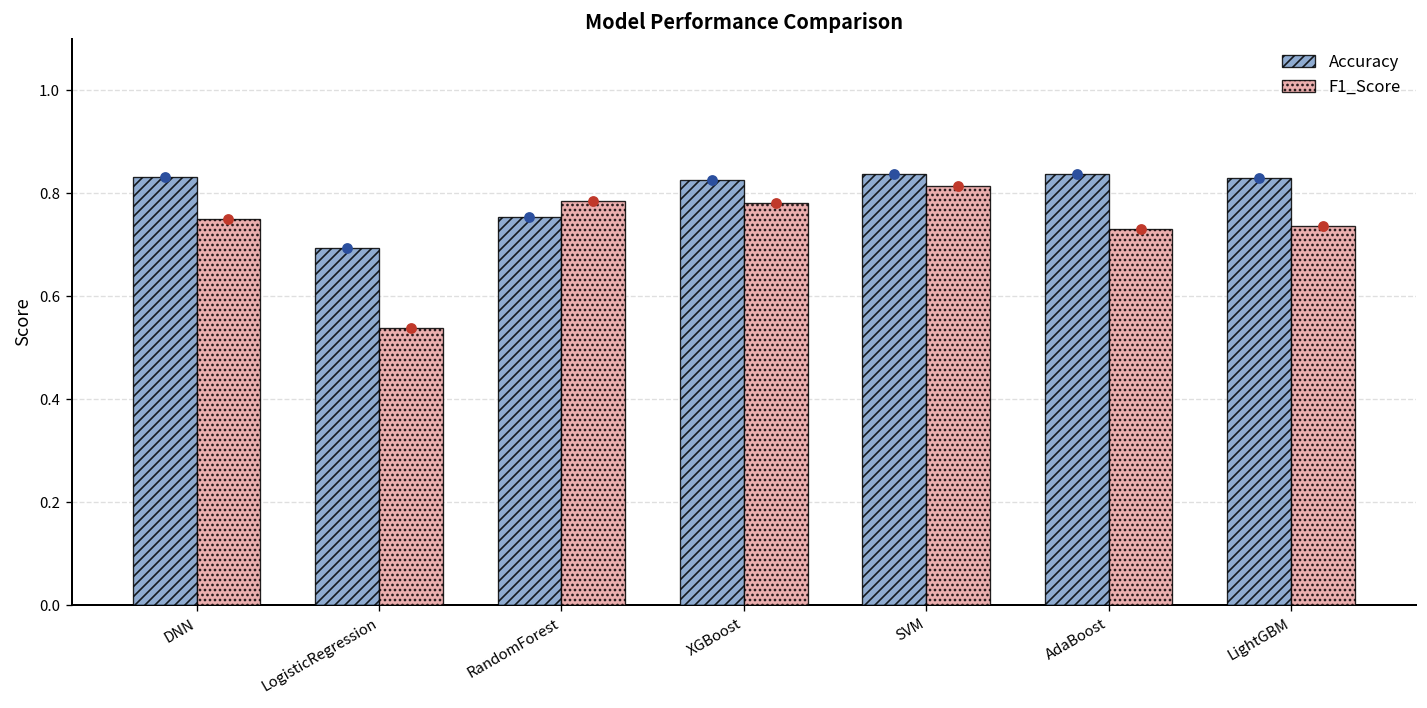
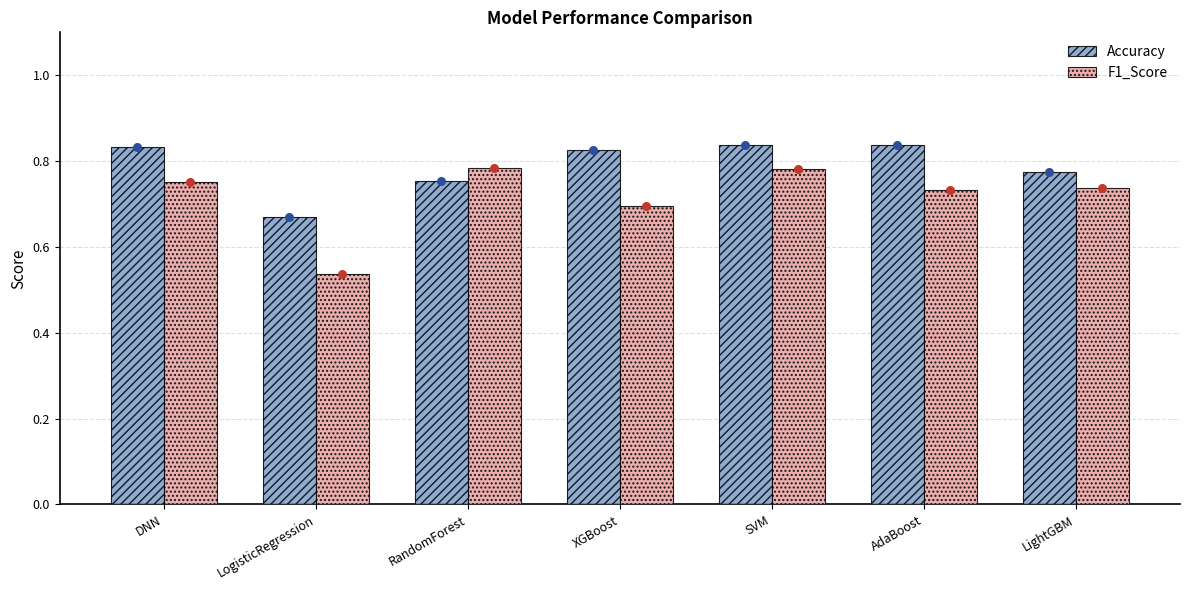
  {
    "Accuracy": {
      "DNN": 0.83,
-     "LogisticRegression": 0.69,
+     "LogisticRegression": 0.67,
      "RandomForest": 0.75,
      "XGBoost": 0.83,
      "SVM": 0.84,
      "AdaBoost": 0.84,
-     "LightGBM": 0.83
+     "LightGBM": 0.77
    },
    "F1_Score": {
      "DNN": 0.75,
      "LogisticRegression": 0.54,
      "RandomForest": 0.78,
-     "XGBoost": 0.78,
-     "SVM": 0.81,
+     "XGBoost": 0.70,
+     "SVM": 0.78,
      "AdaBoost": 0.73,
      "LightGBM": 0.74
    }
  }
